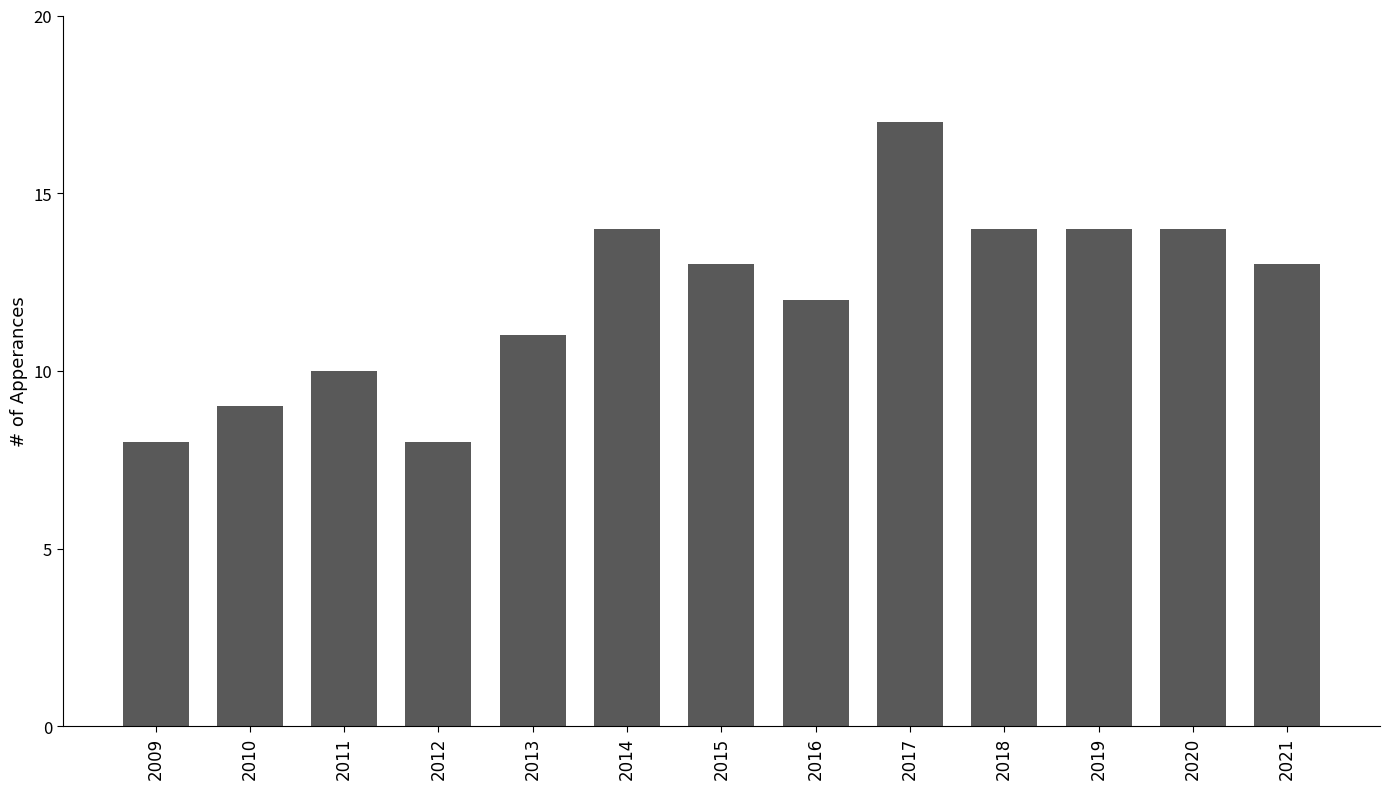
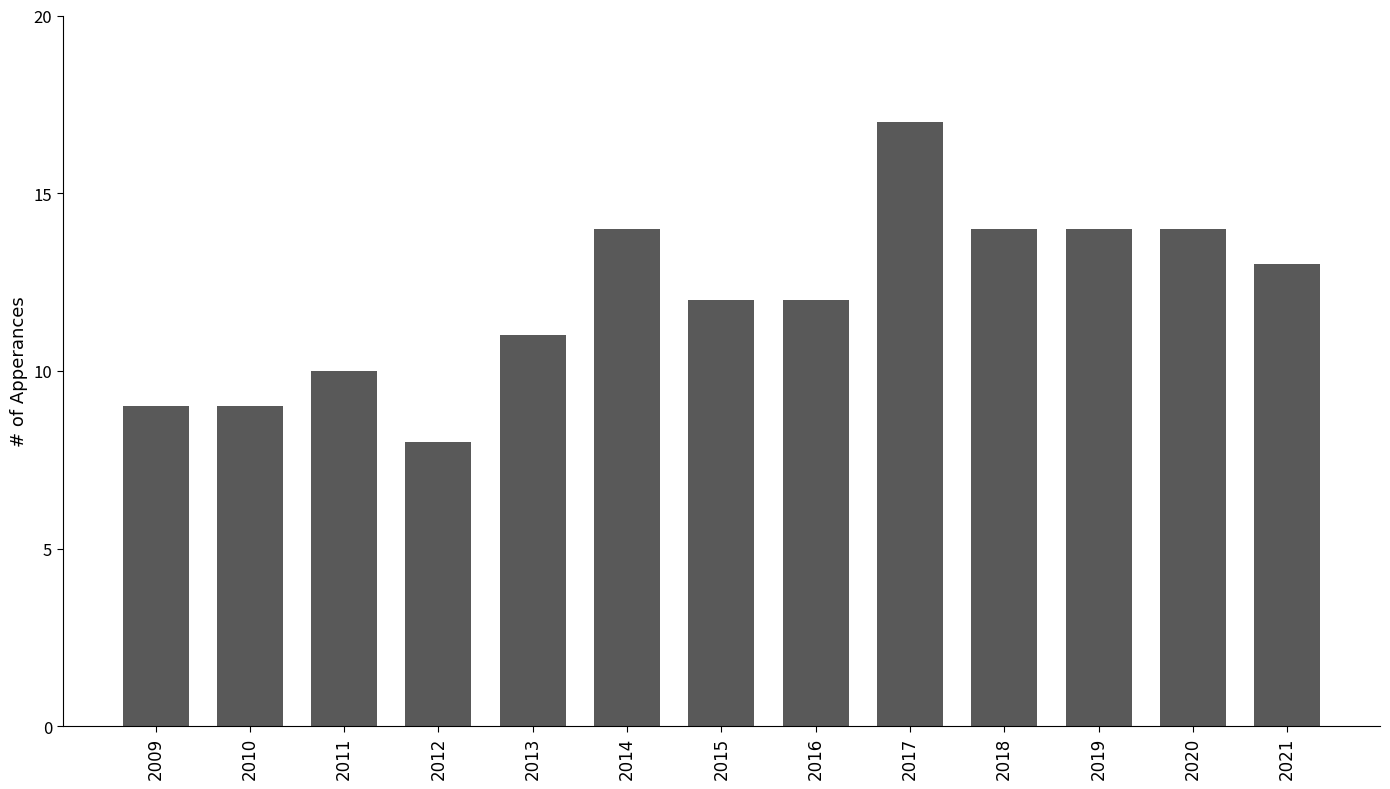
  {
-   "2009": 8,
+   "2009": 9,
    "2010": 9,
    "2011": 10,
    "2012": 8,
    "2013": 11,
    "2014": 14,
-   "2015": 13,
+   "2015": 12,
    "2016": 12,
    "2017": 17,
    "2018": 14,
    "2019": 14,
    "2020": 14,
    "2021": 13
  }
